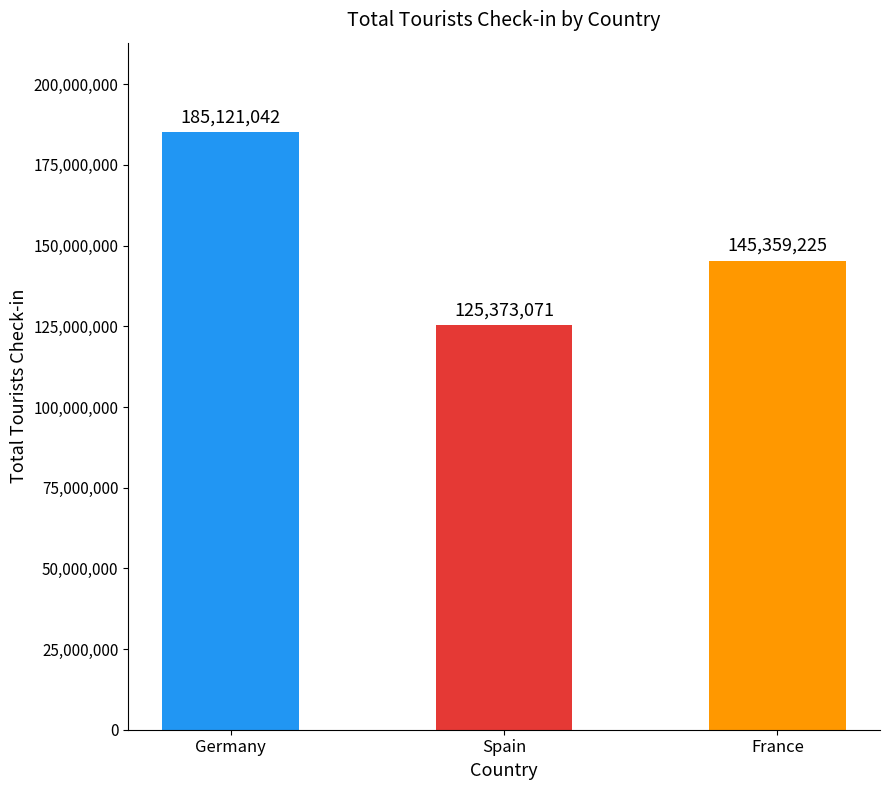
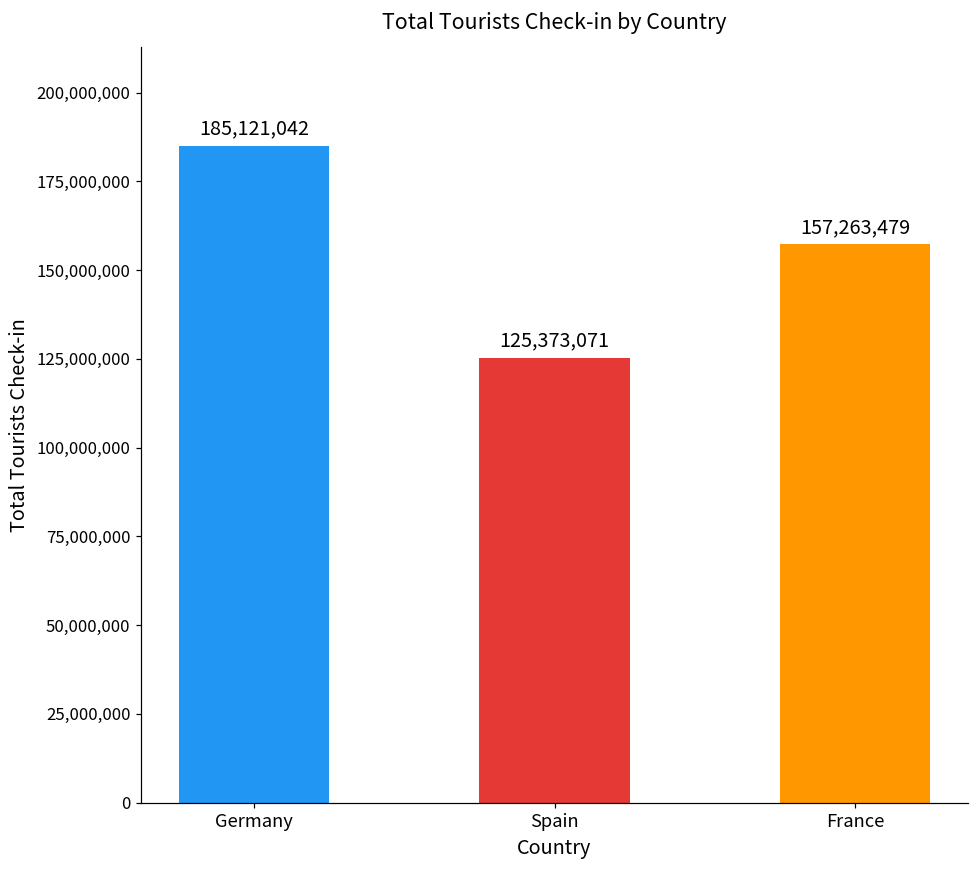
  {
    "Germany": "185,121,042",
    "Spain": "125,373,071",
-   "France": "145,359,225"
+   "France": "157,263,479"
  }
